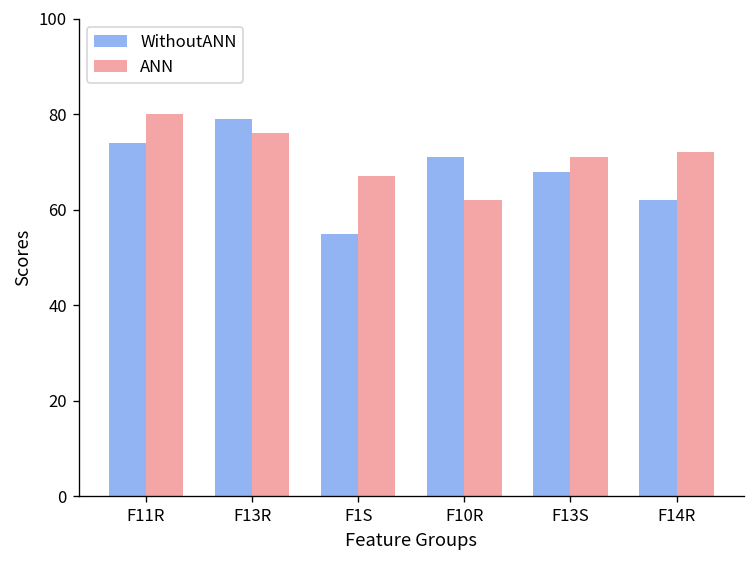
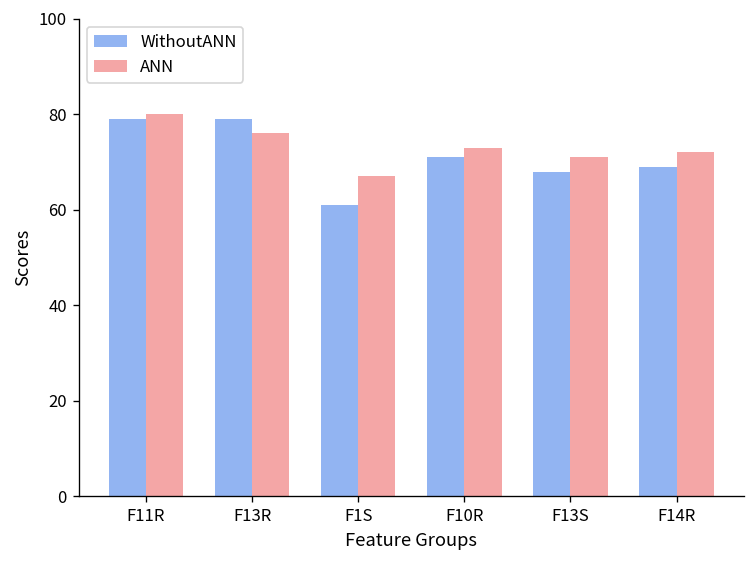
  {
    "WithoutANN": {
-     "F11R": 74,
+     "F11R": 79,
      "F13R": 79,
-     "F1S": 55,
+     "F1S": 61,
      "F10R": 71,
      "F13S": 68,
-     "F14R": 62
+     "F14R": 69
    },
    "ANN": {
      "F11R": 80,
      "F13R": 76,
      "F1S": 67,
-     "F10R": 62,
+     "F10R": 73,
      "F13S": 71,
      "F14R": 72
    }
  }
